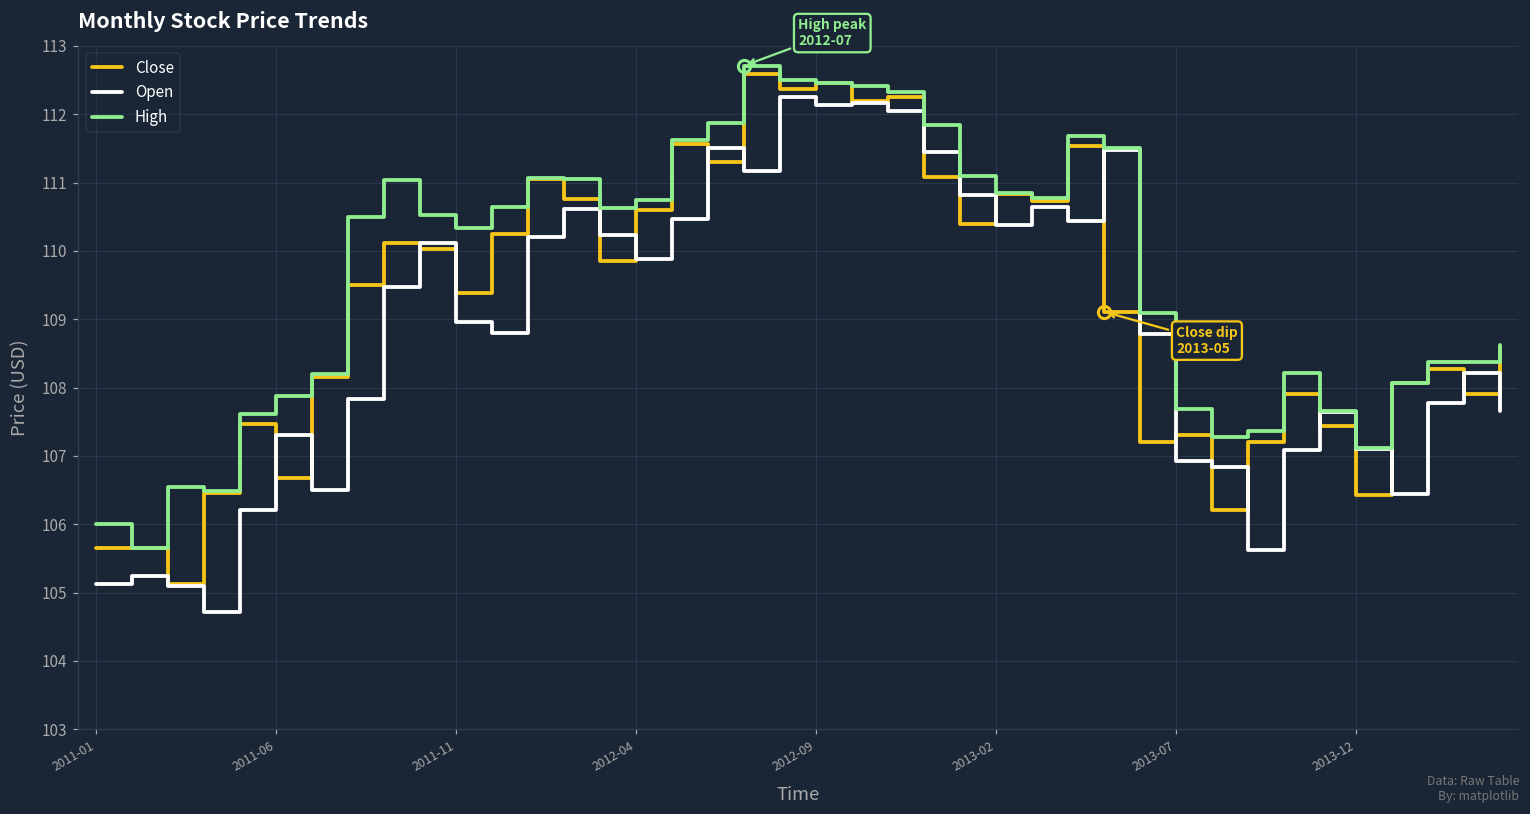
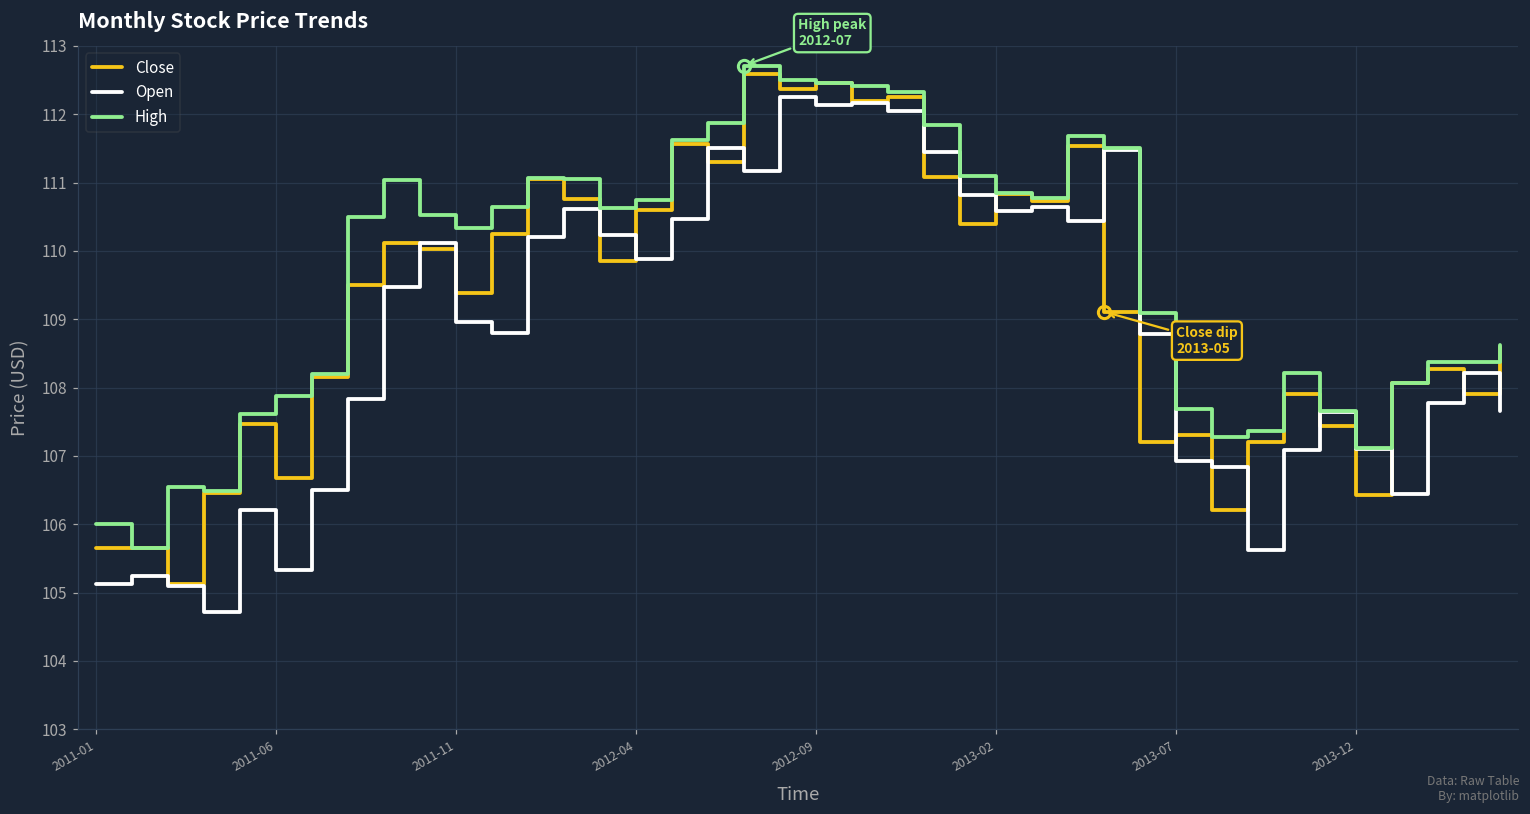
  {
    "Open": {
      "2011-01": 105.1,
-     "2011-06": 107.3,
+     "2011-06": 105.3,
      "2011-11": 109.0,
      "2012-04": 109.9,
      "2012-09": 112.1,
-     "2013-02": 110.4,
+     "2013-02": 110.6,
      "2013-07": 106.9
    }
  }
